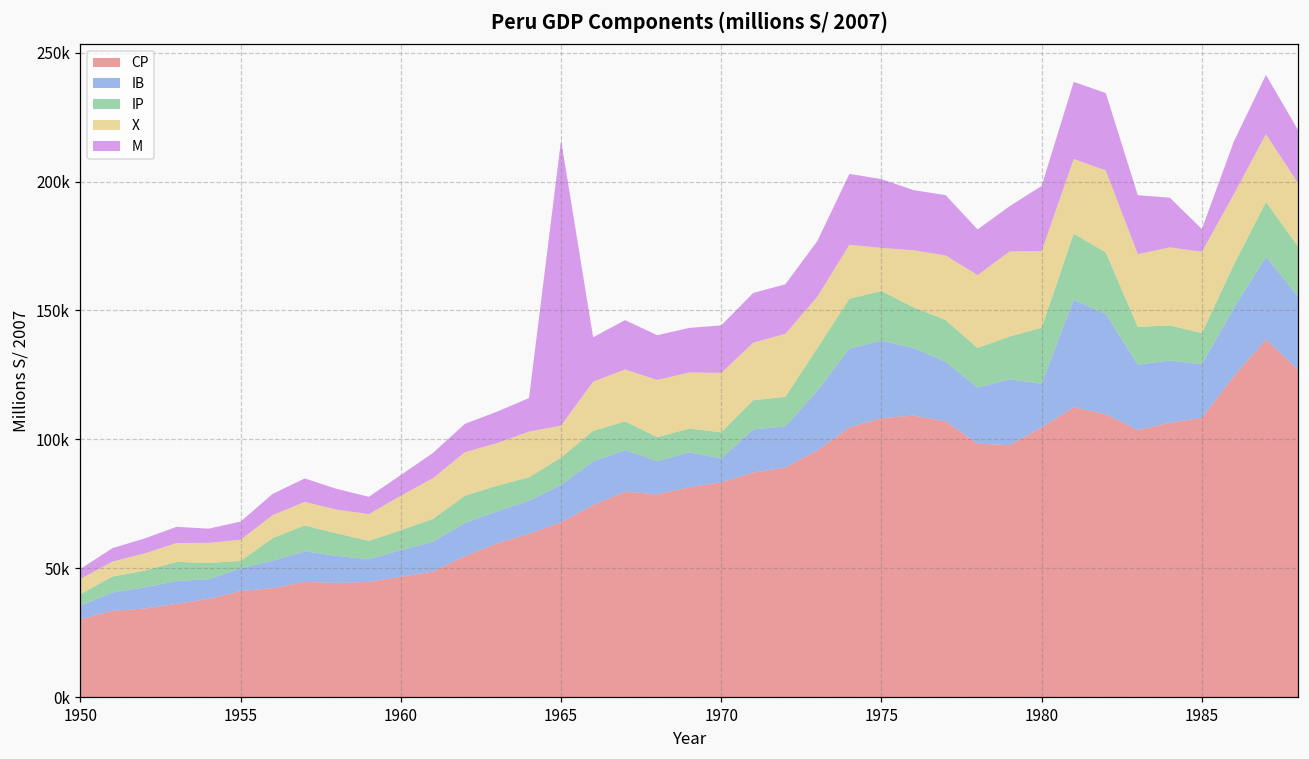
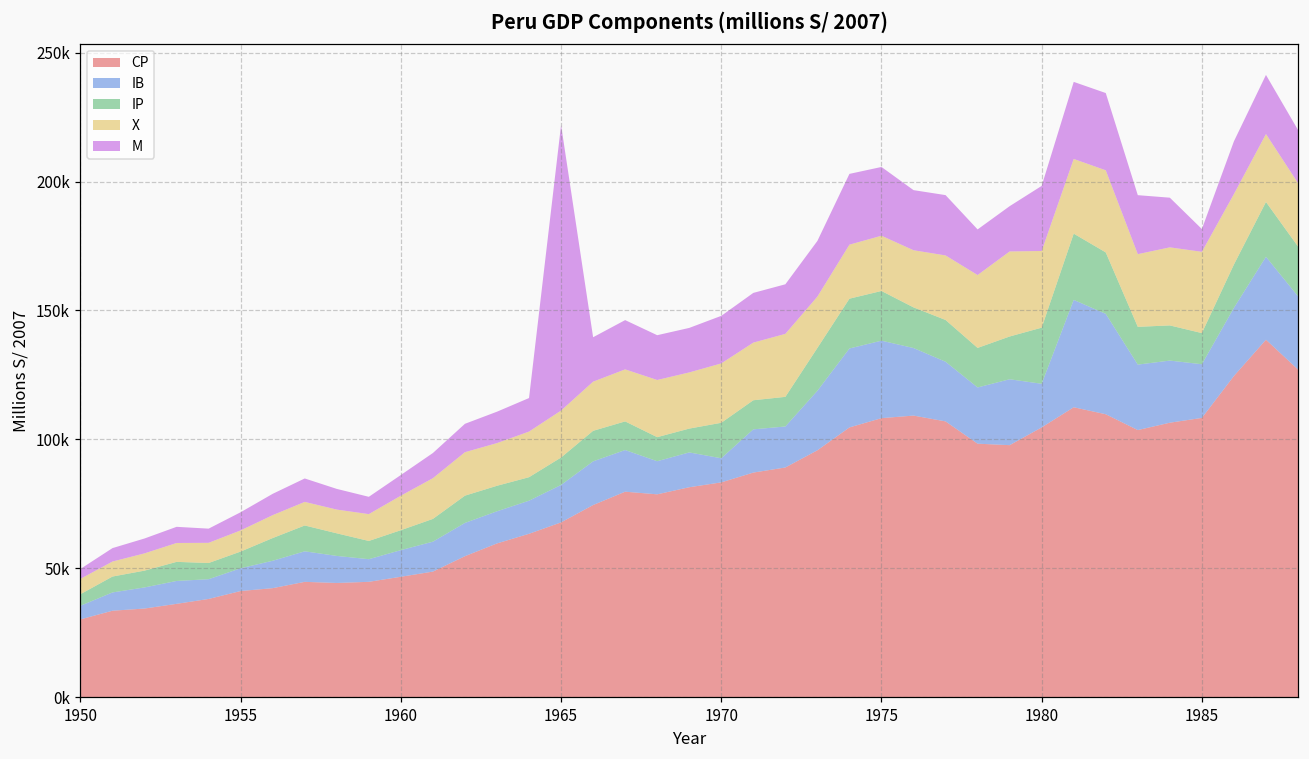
  {
    "CP": {
      "1950": 30000,
      "1955": 41000,
      "1960": 47000,
      "1965": 68000,
      "1970": 83000,
      "1975": 108000,
      "1980": 105000,
      "1985": 108000
    },
    "IB": {
      "1950": 5000,
      "1955": 9000,
      "1960": 10000,
      "1965": 15000,
      "1970": 9000,
      "1975": 30000,
      "1980": 17000,
      "1985": 21000
    },
    "IP": {
      "1950": 4000,
-     "1955": 3000,
+     "1955": 6000,
      "1960": 8000,
      "1965": 11000,
-     "1970": 10000,
+     "1970": 14000,
      "1975": 19000,
      "1980": 22000,
      "1985": 12000
    },
    "X": {
      "1950": 6000,
      "1955": 8000,
      "1960": 13000,
-     "1965": 12000,
+     "1965": 18000,
      "1970": 23000,
-     "1975": 17000,
+     "1975": 21000,
      "1980": 30000,
      "1985": 32000
    },
    "M": {
      "1950": 4000,
      "1955": 7000,
      "1960": 8000,
      "1965": 111000,
      "1970": 18000,
      "1975": 27000,
      "1980": 25000,
      "1985": 9000
    }
  }
